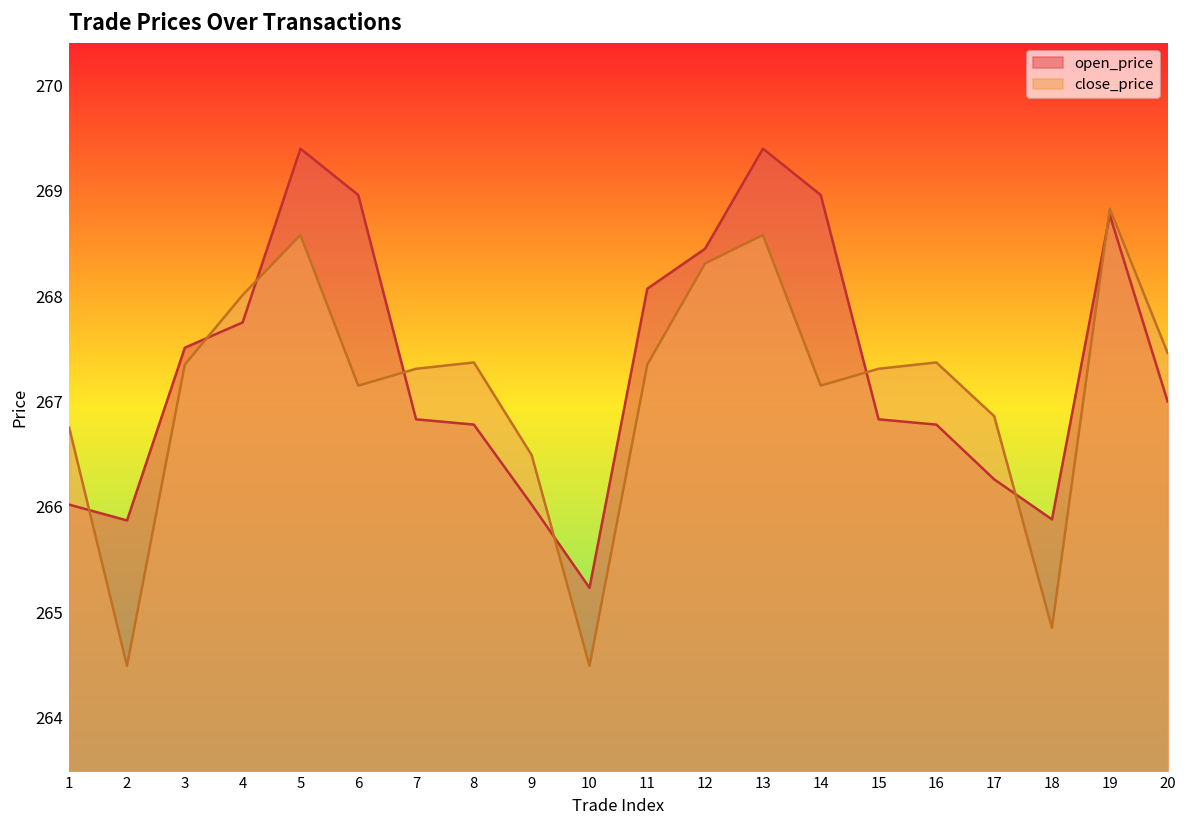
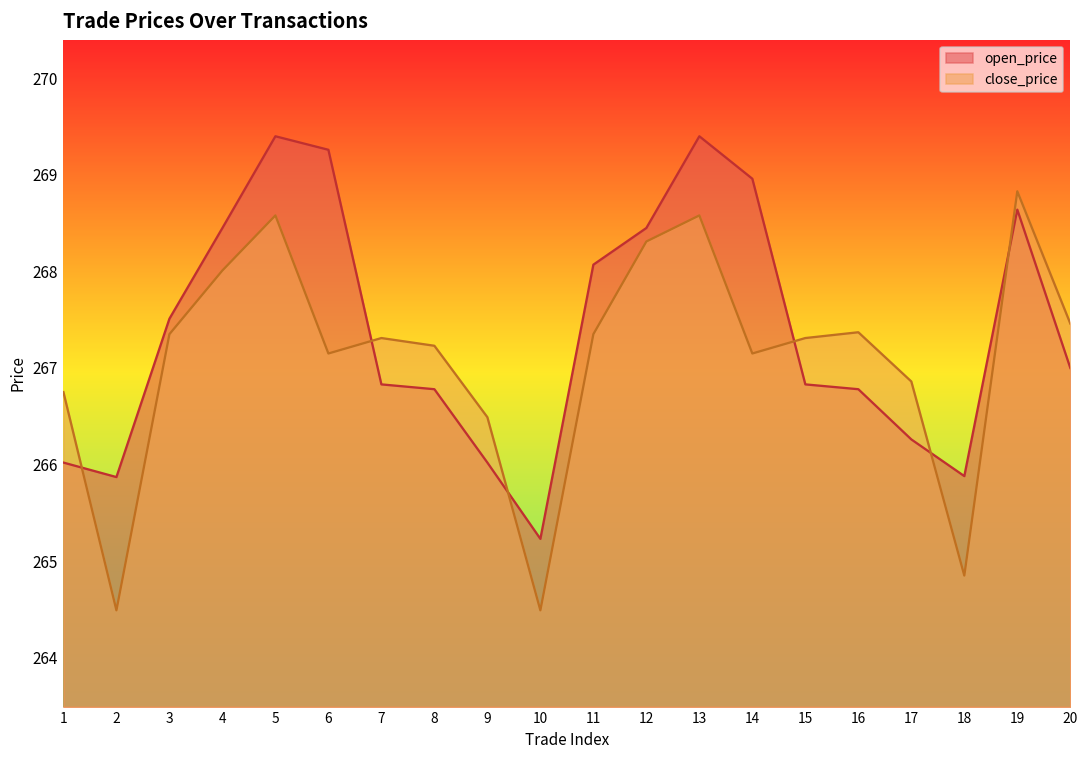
  {
    "open_price": {
      "1": 266.0,
      "2": 265.9,
      "3": 267.5,
-     "4": 267.8,
+     "4": 268.5,
      "5": 269.4,
-     "6": 269.0,
+     "6": 269.3,
      "7": 266.8,
      "8": 266.8,
      "9": 266.0,
      "10": 265.2,
      "11": 268.1,
      "12": 268.5,
      "13": 269.4,
      "14": 269.0,
      "15": 266.8,
      "16": 266.8,
      "17": 266.3,
      "18": 265.9,
-     "19": 268.8,
+     "19": 268.6,
      "20": 267.0
    },
    "close_price": {
      "1": 266.8,
      "2": 264.5,
      "3": 267.4,
      "4": 268.0,
      "5": 268.6,
      "6": 267.2,
      "7": 267.3,
-     "8": 267.4,
+     "8": 267.2,
      "9": 266.5,
      "10": 264.5,
      "11": 267.4,
      "12": 268.3,
      "13": 268.6,
      "14": 267.2,
      "15": 267.3,
      "16": 267.4,
      "17": 266.9,
      "18": 264.9,
      "19": 268.8,
      "20": 267.5
    }
  }
